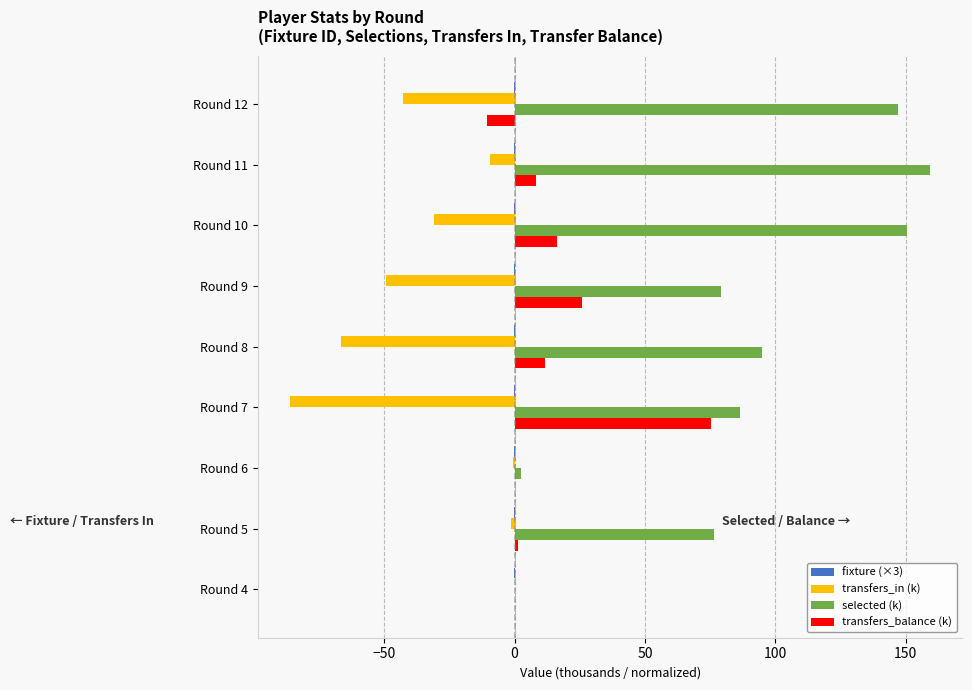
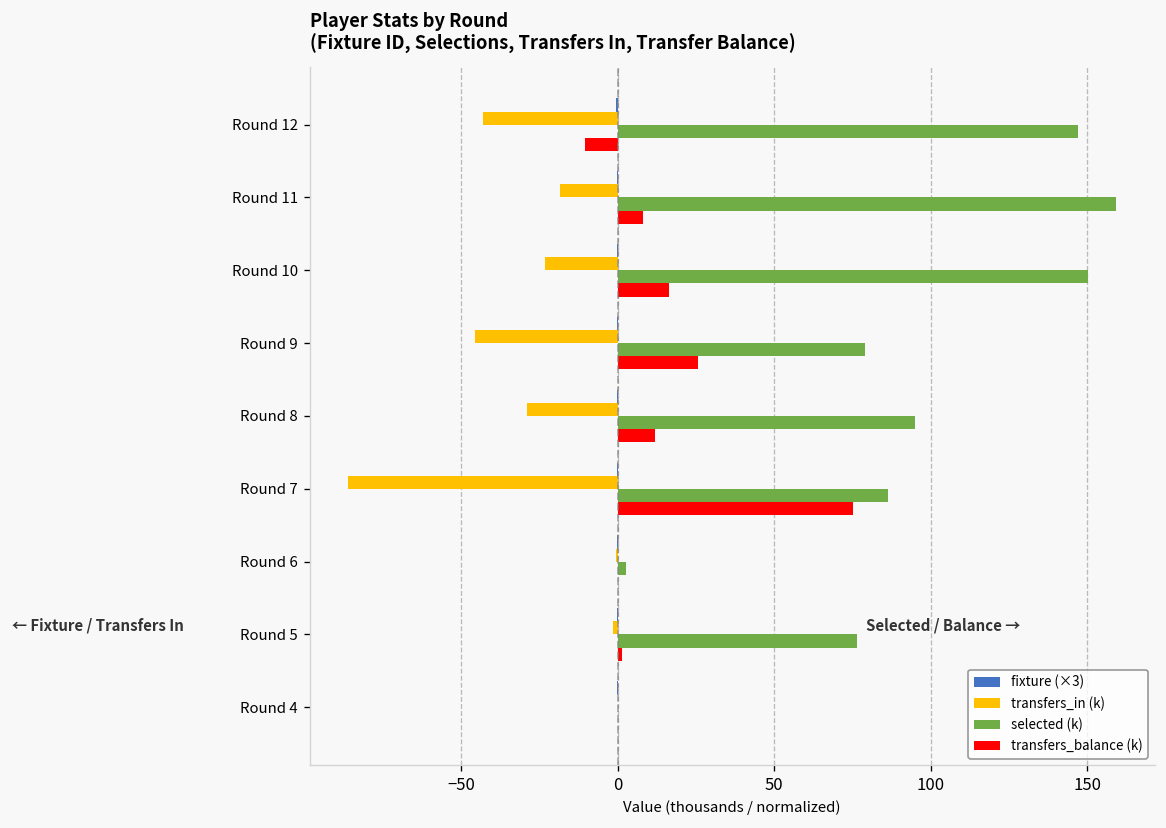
  {
    "transfers_in (k)": {
      "Round 12": -43,
-     "Round 11": -10,
-     "Round 10": -31,
-     "Round 9": -49,
-     "Round 8": -66,
+     "Round 11": -18,
+     "Round 10": -23,
+     "Round 9": -46,
+     "Round 8": -29,
      "Round 7": -86,
      "Round 5": -2,
      "Round 4": 0
    },
    "selected (k)": {
      "Round 12": 147,
      "Round 11": 159,
      "Round 10": 150,
      "Round 9": 79,
      "Round 8": 95,
      "Round 7": 87,
      "Round 6": 3,
      "Round 5": 76,
      "Round 4": 0
    },
    "transfers_balance (k)": {
      "Round 12": -10,
      "Round 11": 8,
      "Round 10": 16,
      "Round 9": 26,
      "Round 8": 12,
      "Round 7": 75,
      "Round 5": 1,
      "Round 4": 0
    }
  }
